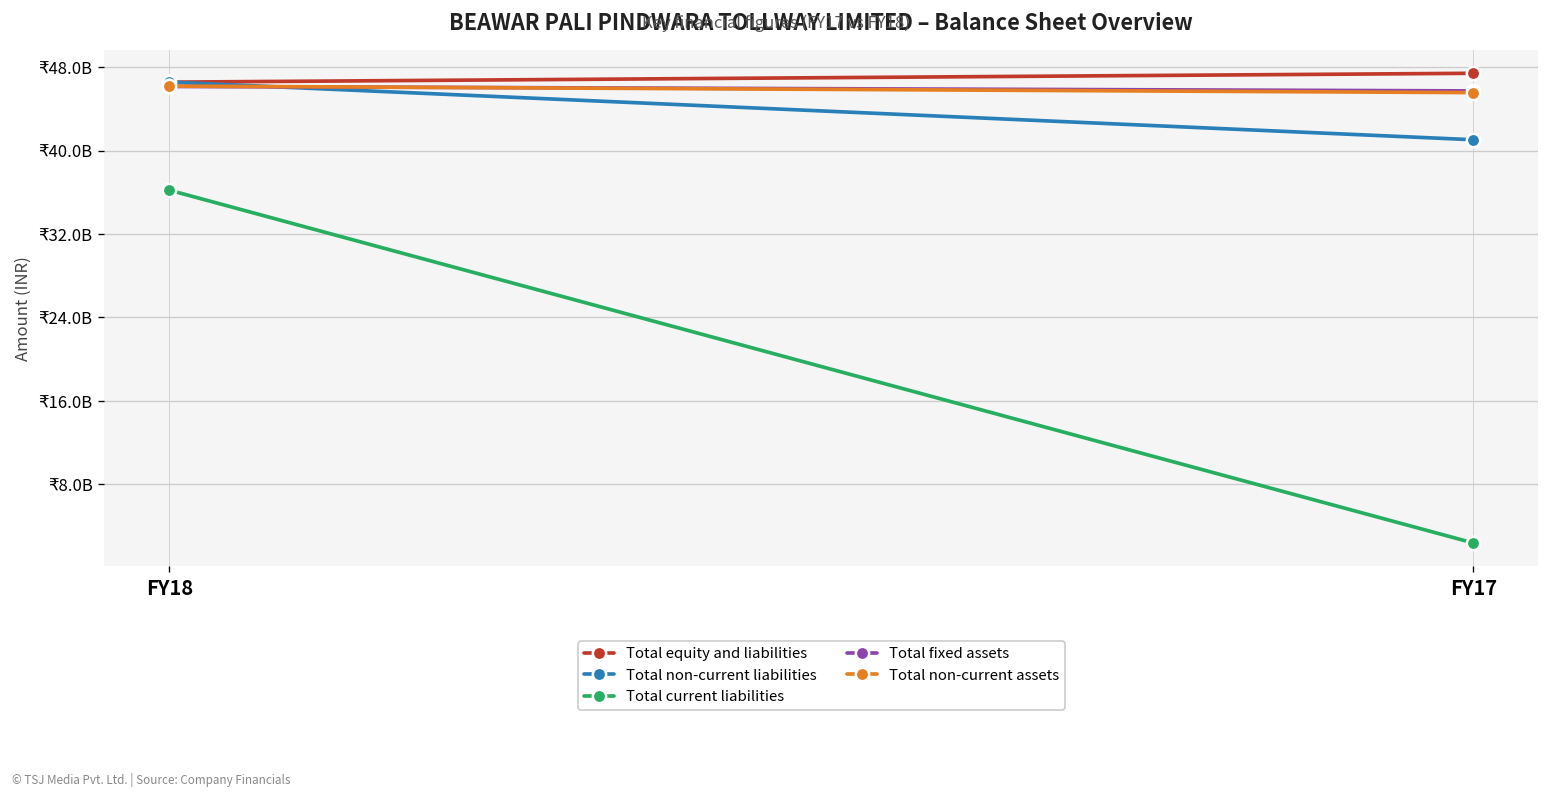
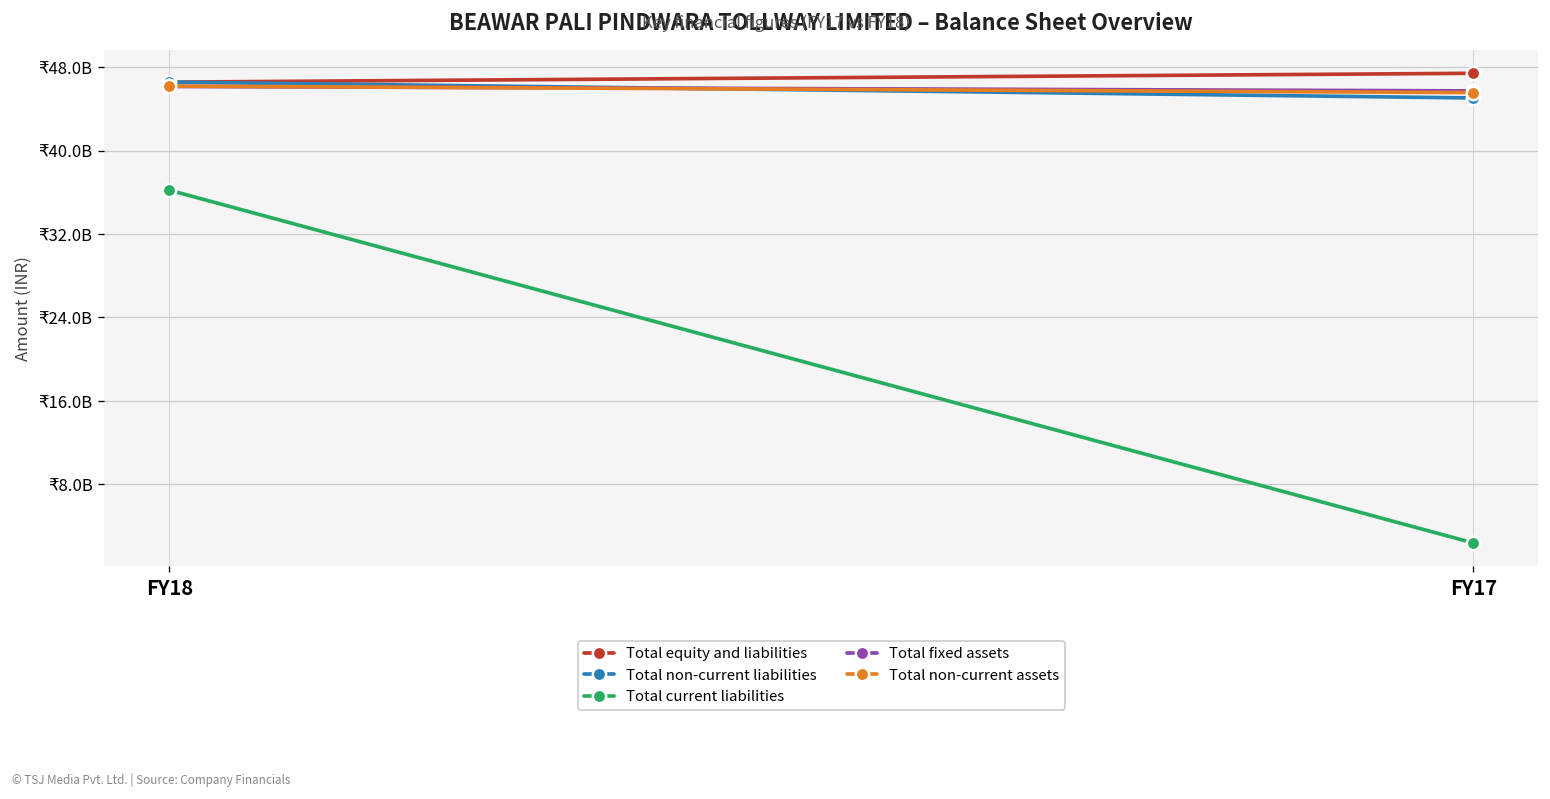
  {
    "Total equity and liabilities": {
      "FY17": "₹47000000000"
    },
    "Total non-current liabilities": {
-     "FY17": "₹41000000000"
+     "FY17": "₹45000000000"
    },
    "Total current liabilities": {
      "FY18": "₹36000000000",
      "FY17": "₹2000000000"
    }
  }
